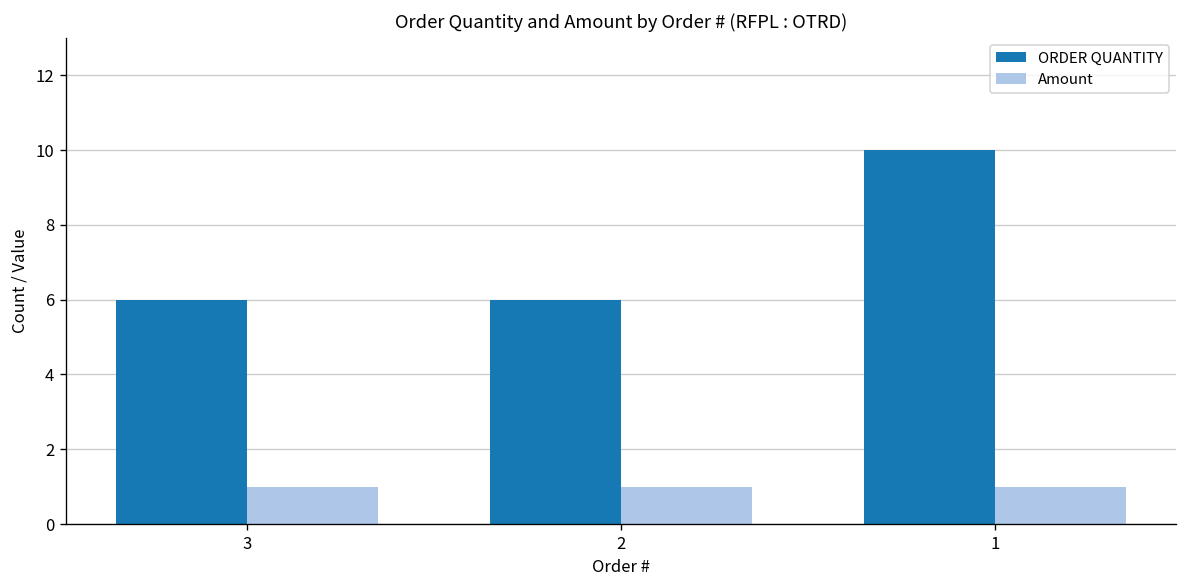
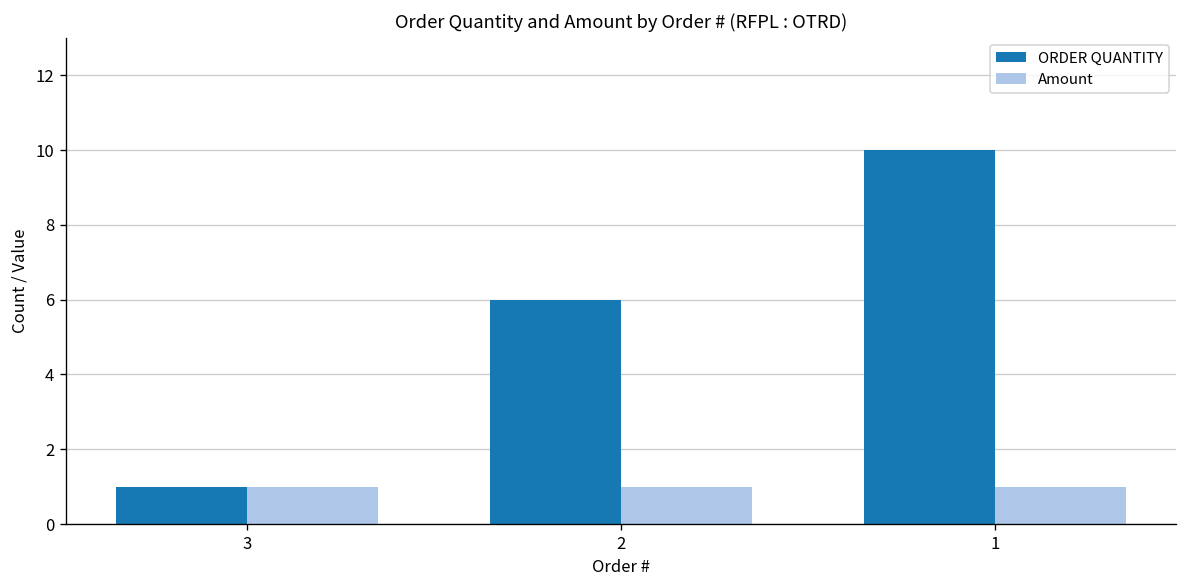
  {
    "ORDER QUANTITY": {
-     "3": 6,
+     "3": 1,
      "2": 6,
      "1": 10
    },
    "Amount": {
      "3": 1,
      "2": 1,
      "1": 1
    }
  }
